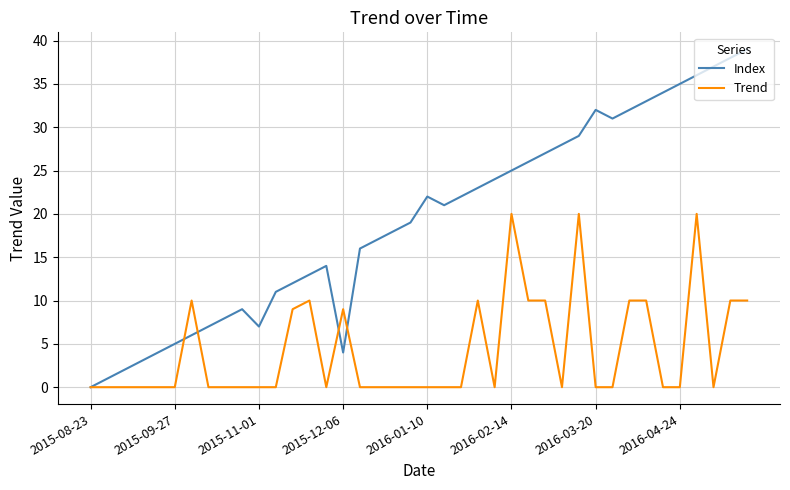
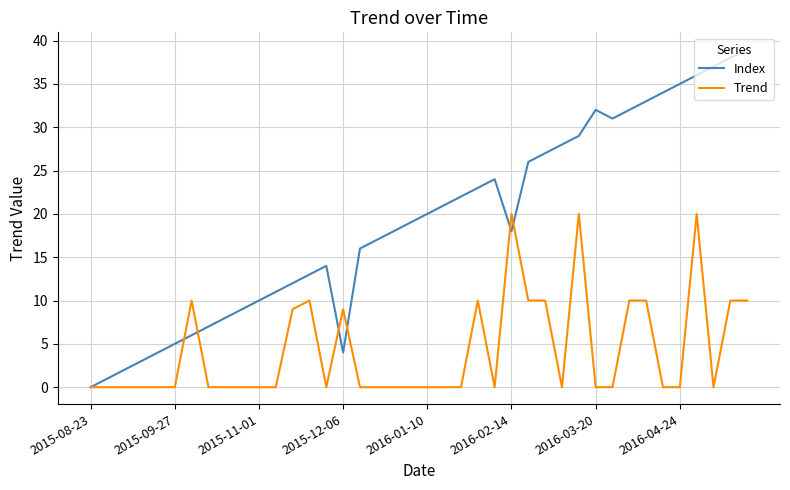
  {
    "Index": {
      "2015-09-27": 5,
-     "2015-11-01": 7,
+     "2015-11-01": 10,
      "2015-12-06": 4,
-     "2016-01-10": 22,
-     "2016-02-14": 25,
+     "2016-01-10": 20,
+     "2016-02-14": 18,
      "2016-03-20": 32,
      "2016-04-24": 35
    },
    "Trend": {
      "2015-09-27": 0,
      "2015-11-01": 0,
      "2015-12-06": 9,
      "2016-01-10": 0,
      "2016-02-14": 20,
      "2016-03-20": 0,
      "2016-04-24": 0
    }
  }
